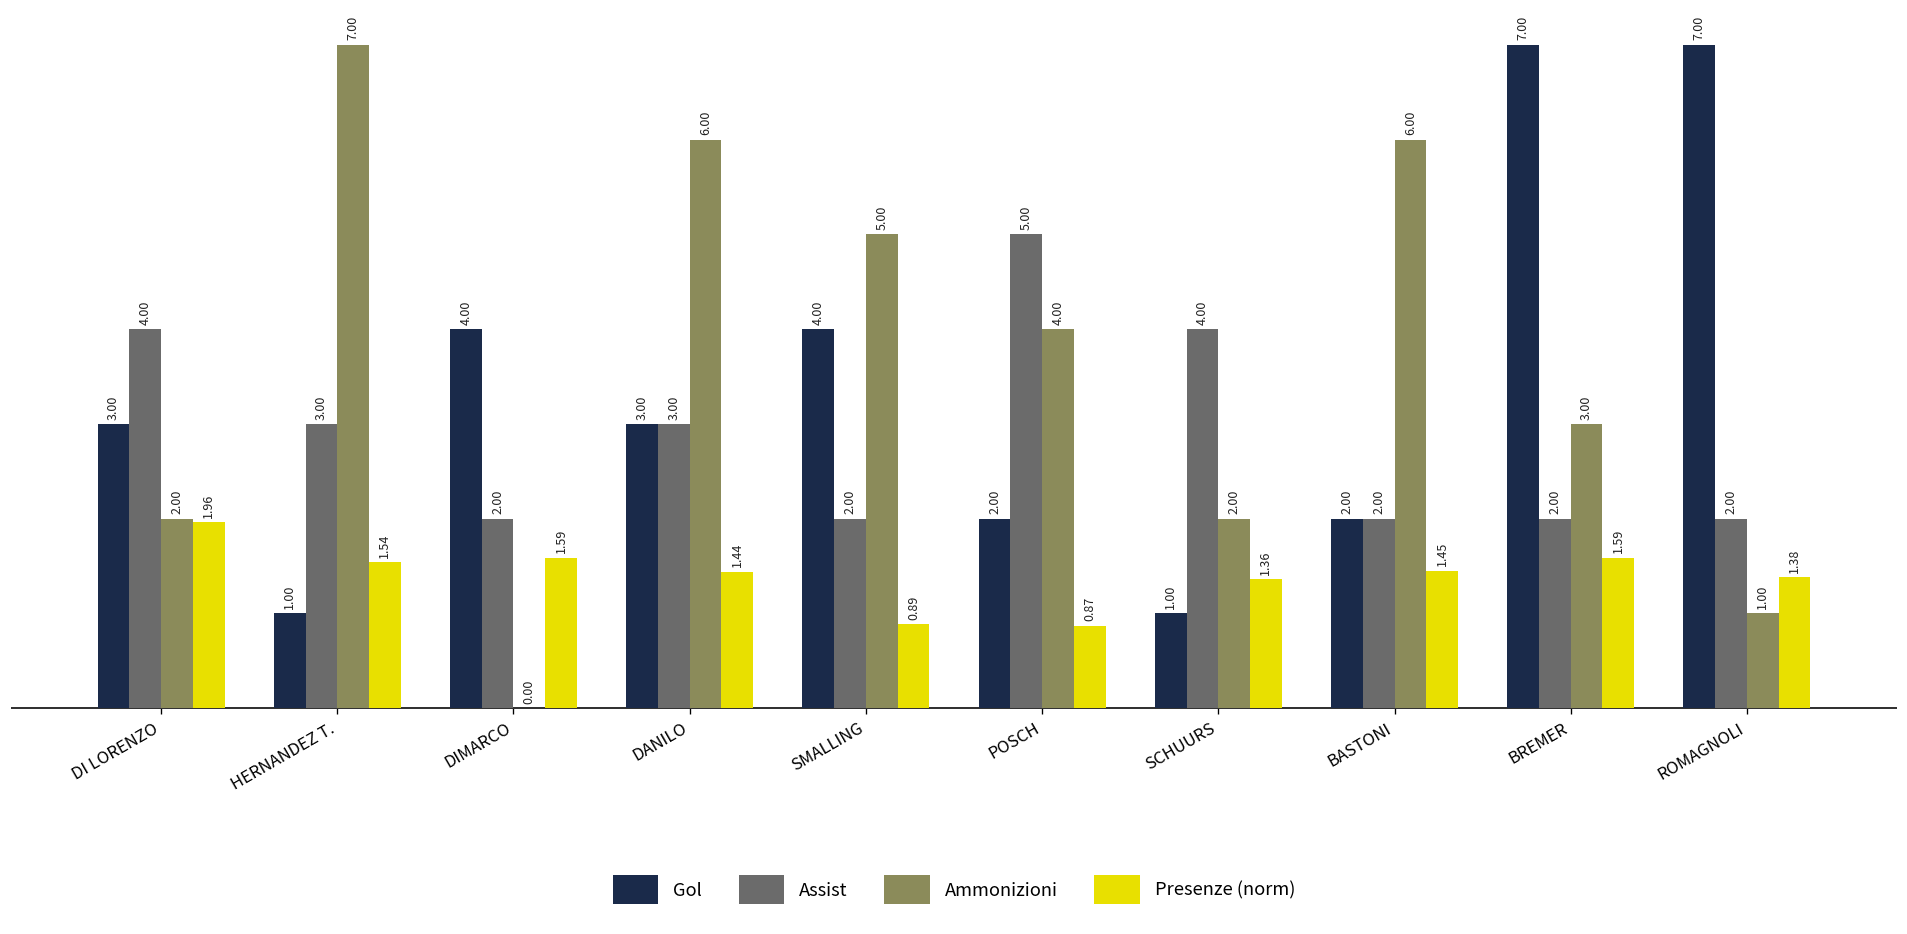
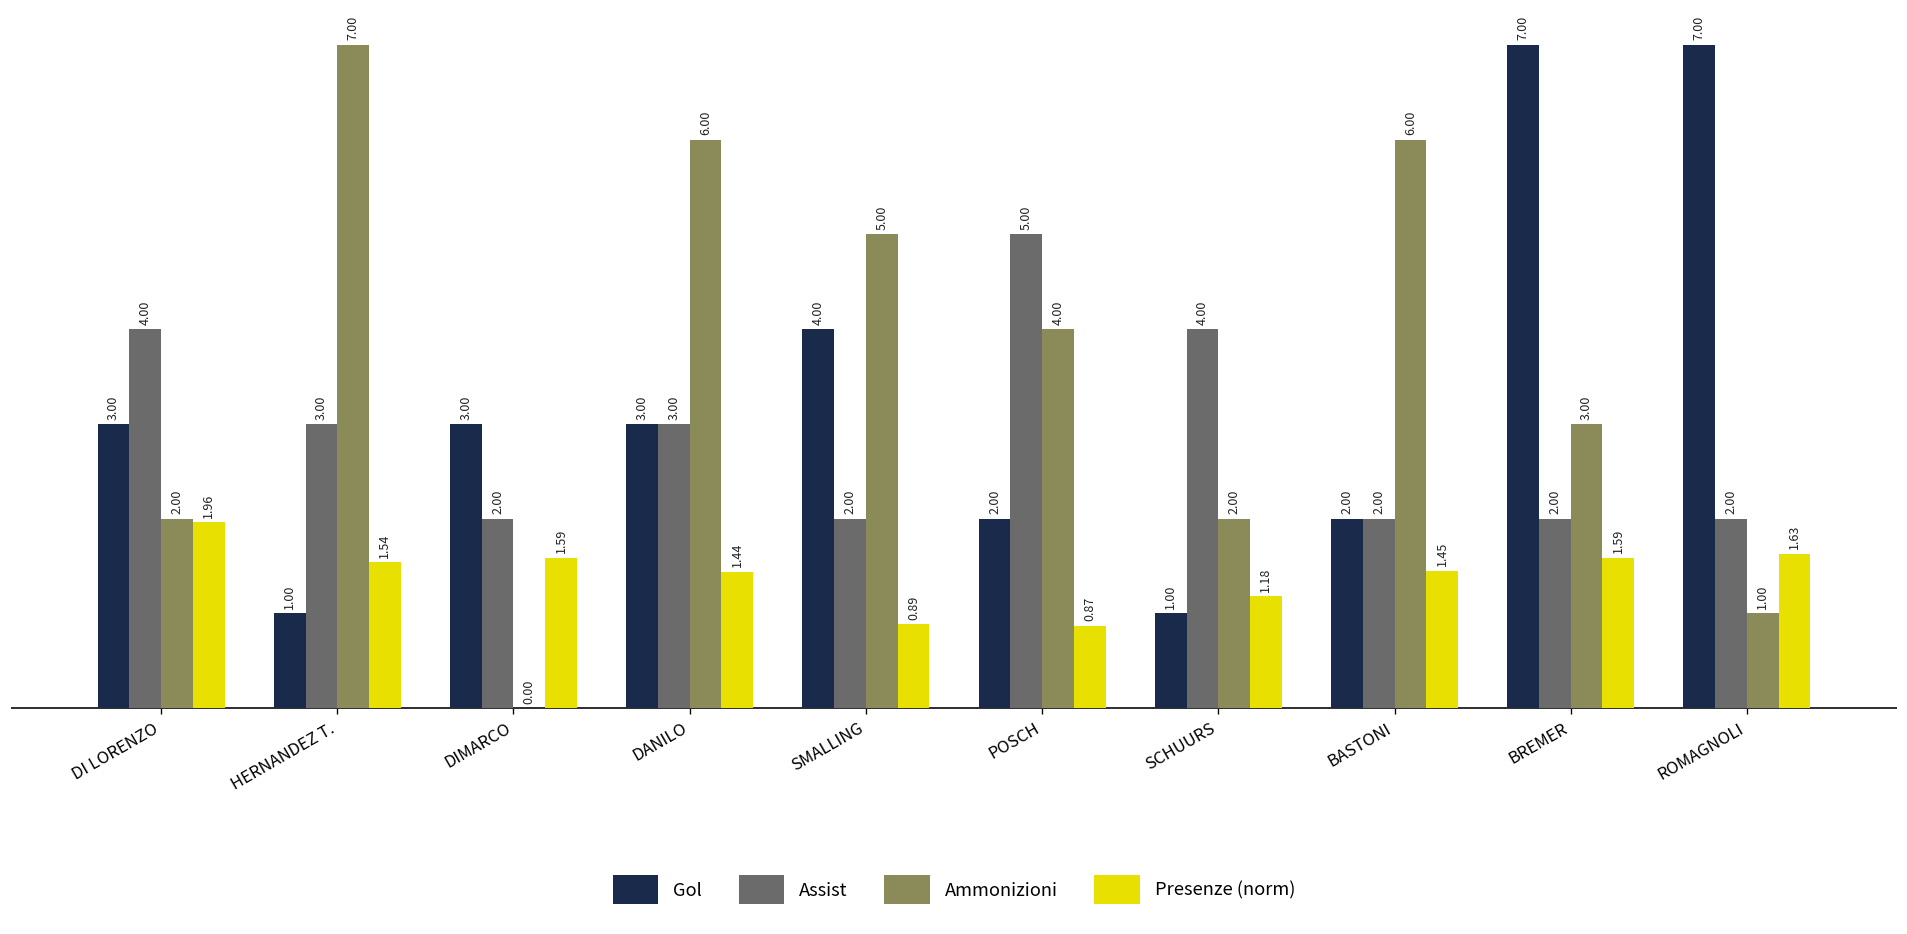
  {
    "Gol": {
      "DI LORENZO": 3.00,
      "HERNANDEZ T.": 1.00,
-     "DIMARCO": 4.00,
+     "DIMARCO": 3.00,
      "DANILO": 3.00,
      "SMALLING": 4.00,
      "POSCH": 2.00,
      "SCHUURS": 1.00,
      "BASTONI": 2.00,
      "BREMER": 7.00,
      "ROMAGNOLI": 7.00
    },
    "Presenze (norm)": {
      "DI LORENZO": 1.96,
      "HERNANDEZ T.": 1.54,
      "DIMARCO": 1.59,
      "DANILO": 1.44,
      "SMALLING": 0.89,
      "POSCH": 0.87,
-     "SCHUURS": 1.36,
+     "SCHUURS": 1.18,
      "BASTONI": 1.45,
      "BREMER": 1.59,
-     "ROMAGNOLI": 1.38
+     "ROMAGNOLI": 1.63
    }
  }
